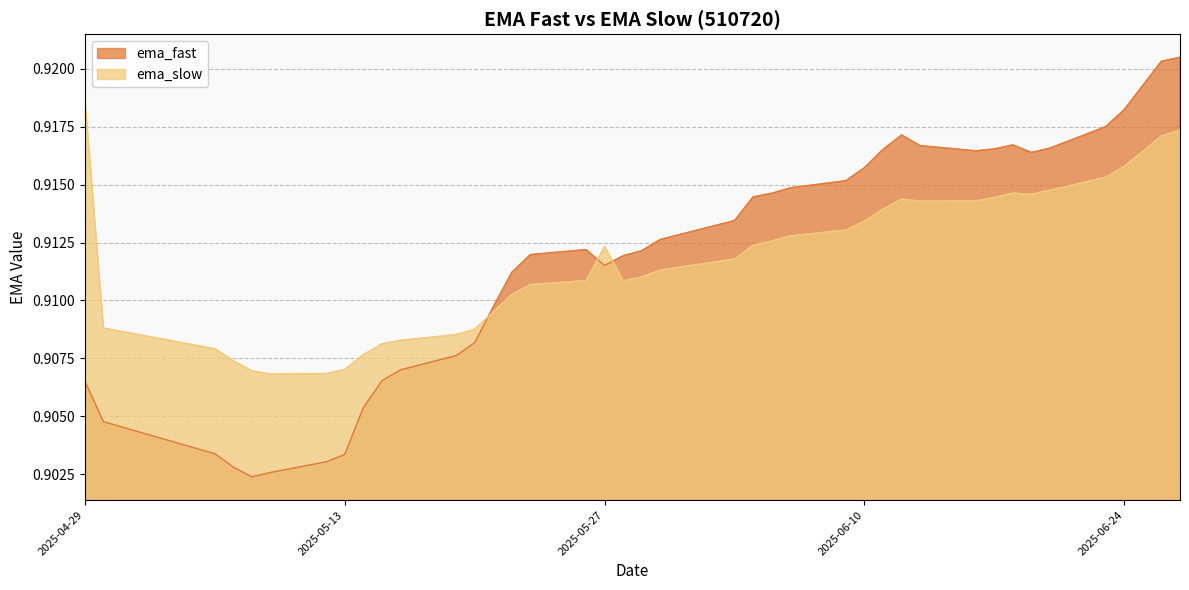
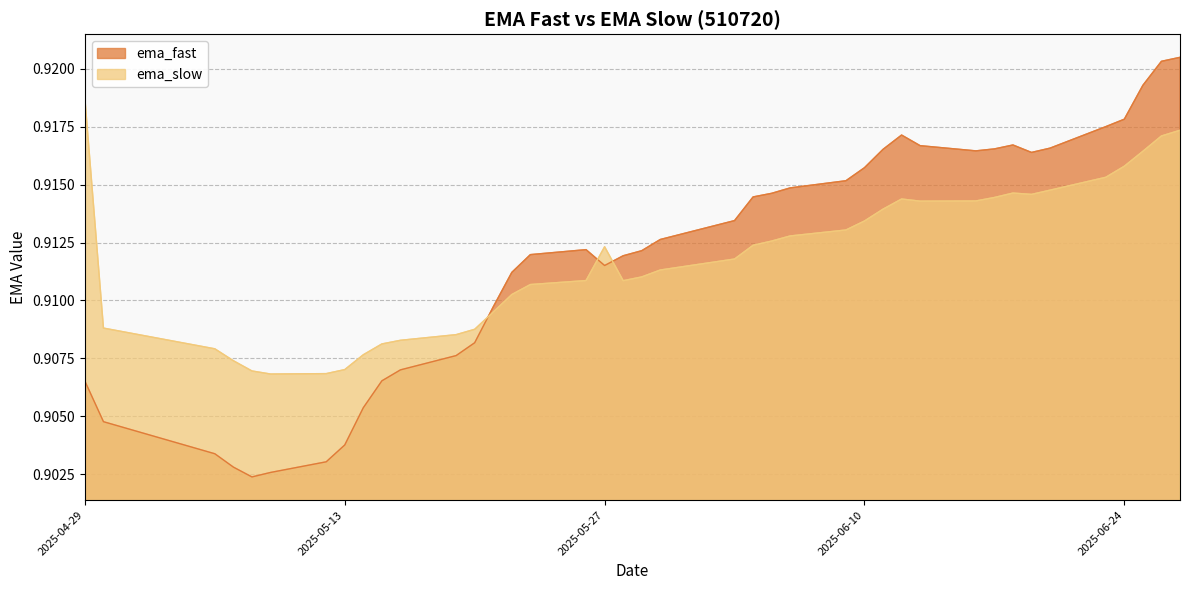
  {
    "ema_fast": {
      "2025-04-29": 0.9065,
-     "2025-05-13": 0.9034,
+     "2025-05-13": 0.9038,
      "2025-05-27": 0.9115,
      "2025-06-10": 0.9157,
-     "2025-06-24": 0.9182
+     "2025-06-24": 0.9178
    },
    "ema_slow": {
      "2025-04-29": 0.9187,
      "2025-05-13": 0.9070,
      "2025-05-27": 0.9123,
      "2025-06-10": 0.9134,
      "2025-06-24": 0.9158
    }
  }
